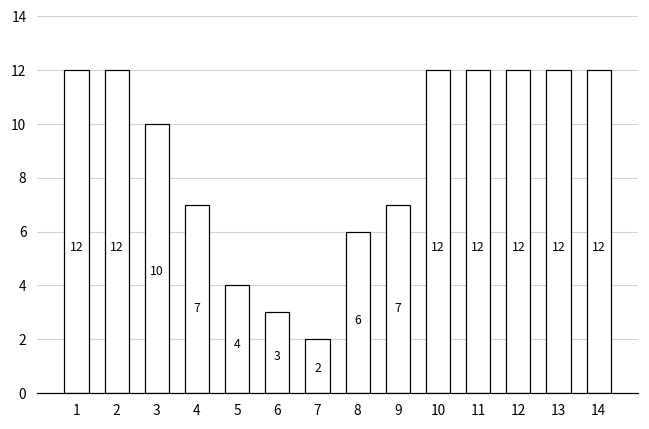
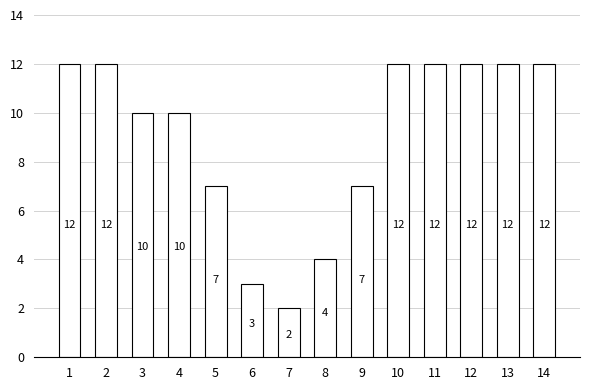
  {
    "1": 12,
    "2": 12,
    "3": 10,
-   "4": 7,
-   "5": 4,
+   "4": 10,
+   "5": 7,
    "6": 3,
    "7": 2,
-   "8": 6,
+   "8": 4,
    "9": 7,
    "10": 12,
    "11": 12,
    "12": 12,
    "13": 12,
    "14": 12
  }
